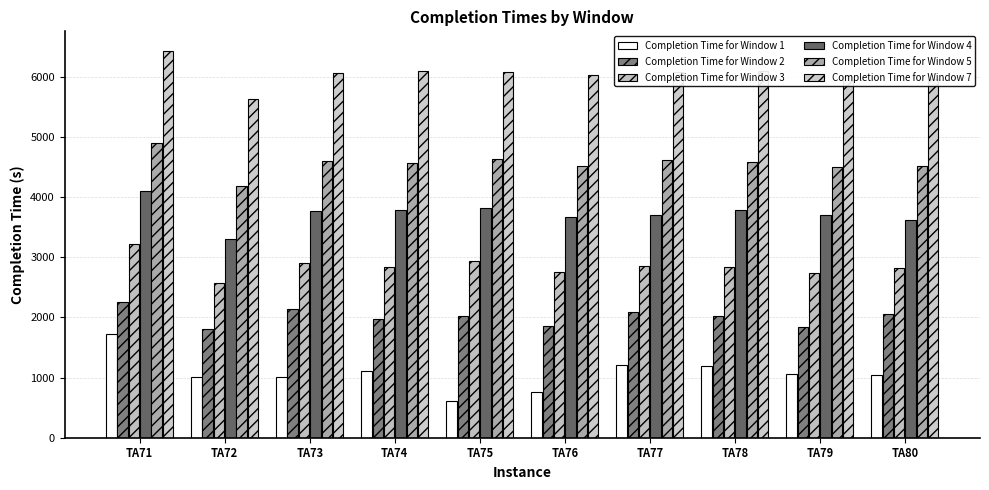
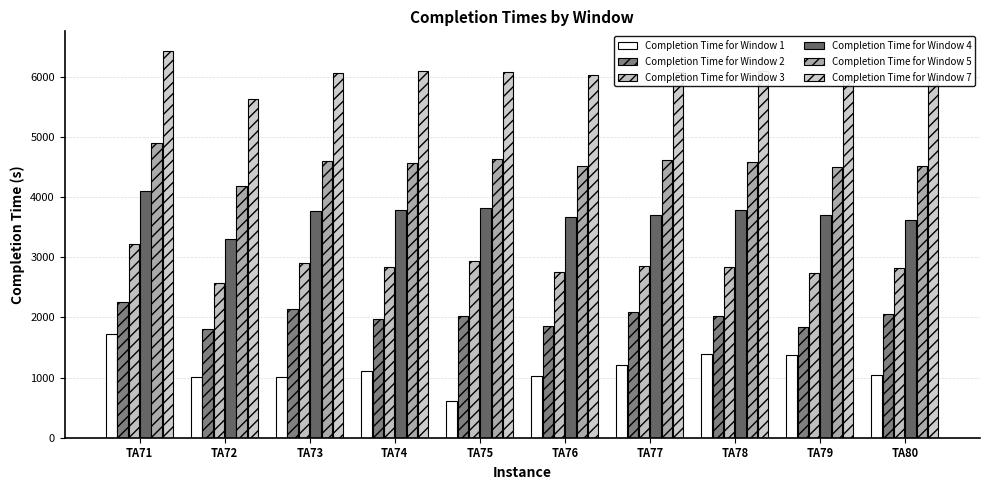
  {
    "Completion Time for Window 1": {
      "TA71": 1700,
      "TA72": 1000,
      "TA73": 1000,
      "TA74": 1100,
      "TA75": 600,
-     "TA76": 800,
+     "TA76": 1000,
      "TA77": 1200,
-     "TA78": 1200,
-     "TA79": 1100,
+     "TA78": 1400,
+     "TA79": 1400,
      "TA80": 1000
    }
  }
